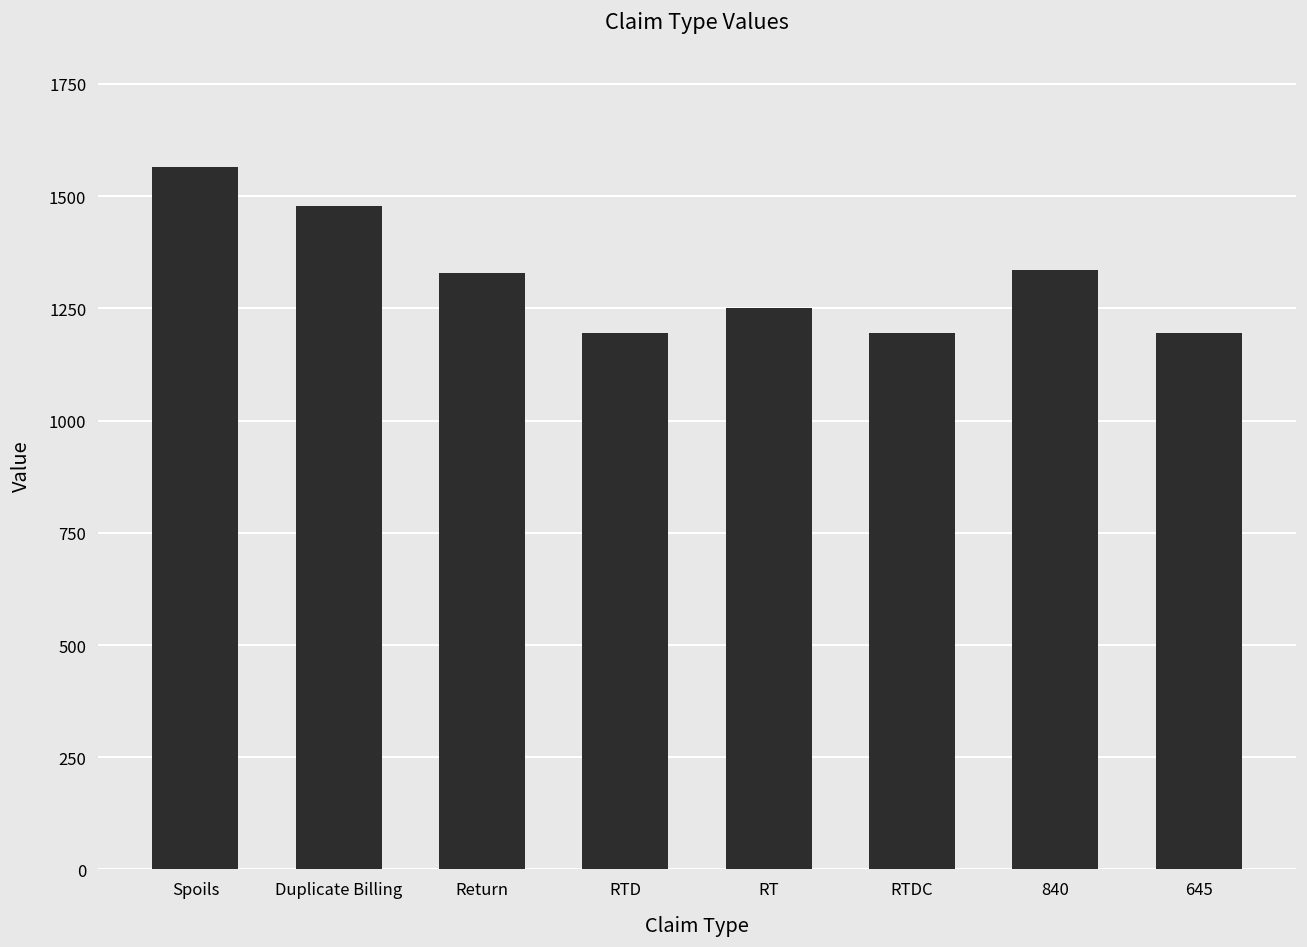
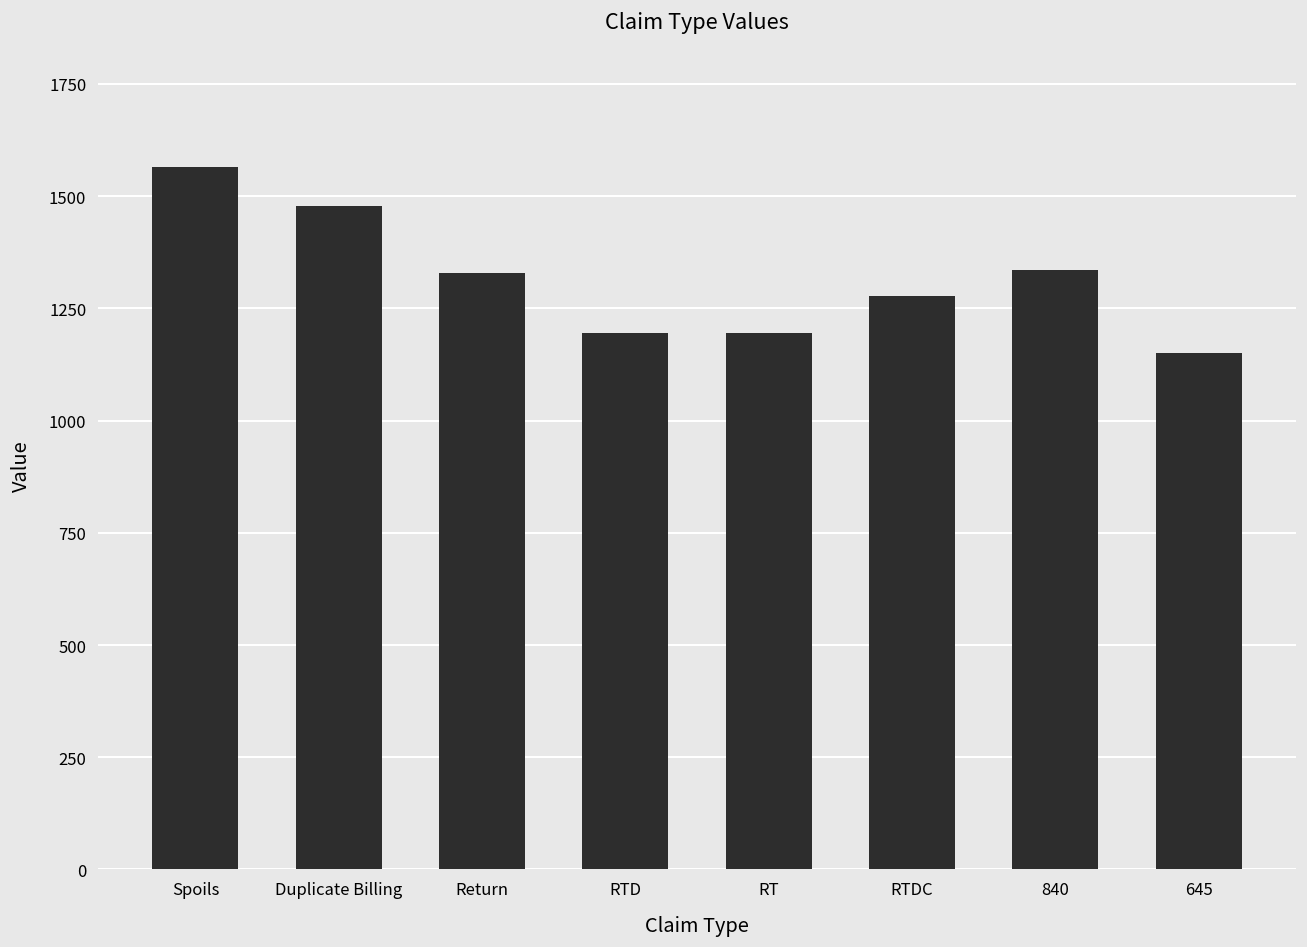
  {
    "Spoils": 1570,
    "Duplicate Billing": 1480,
    "Return": 1330,
    "RTD": 1200,
-   "RT": 1250,
-   "RTDC": 1200,
+   "RT": 1200,
+   "RTDC": 1280,
    "840": 1340,
-   "645": 1200
+   "645": 1150
  }
